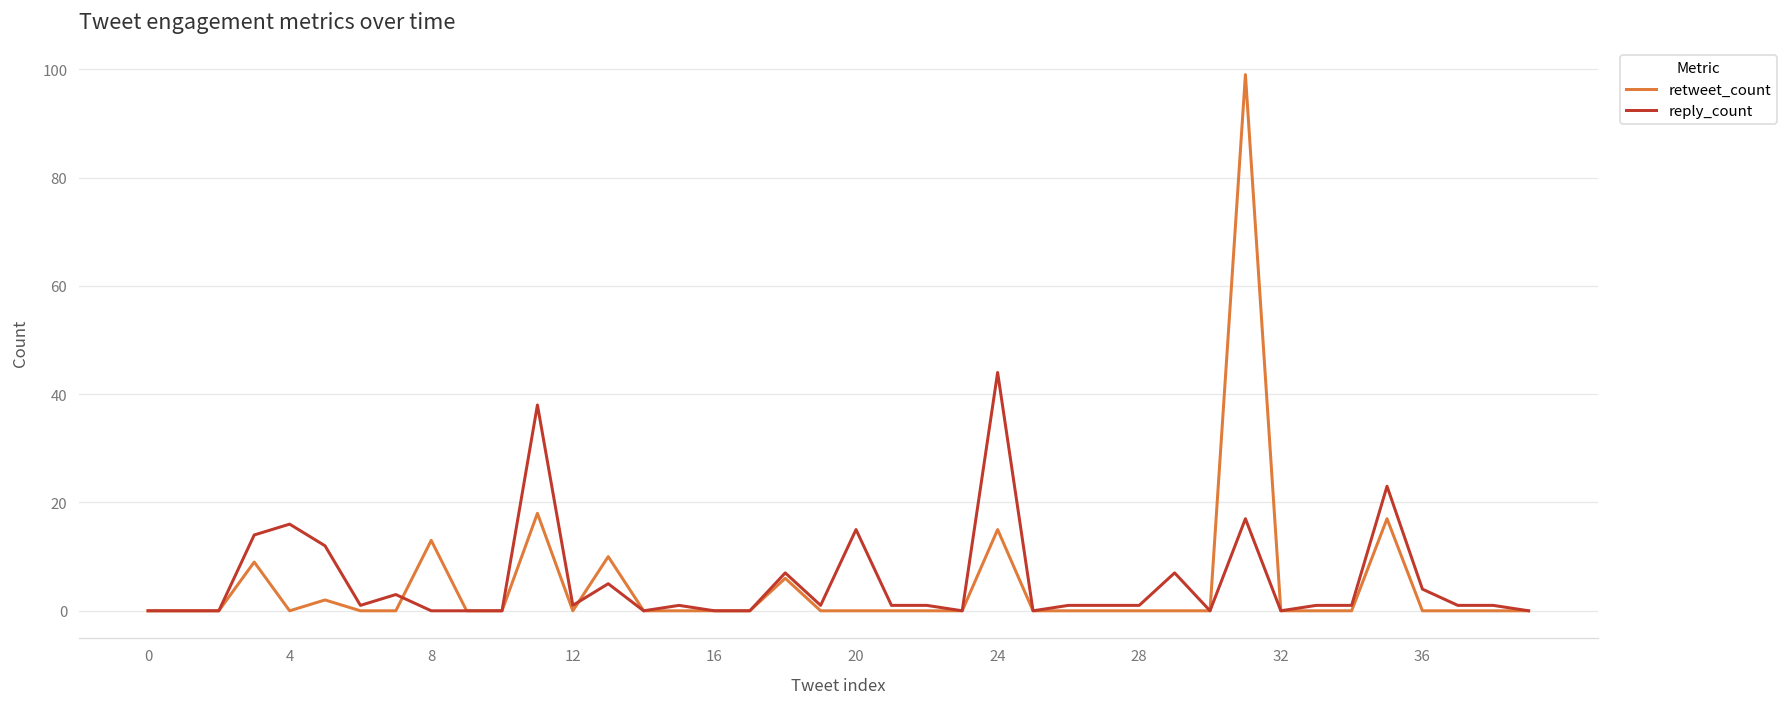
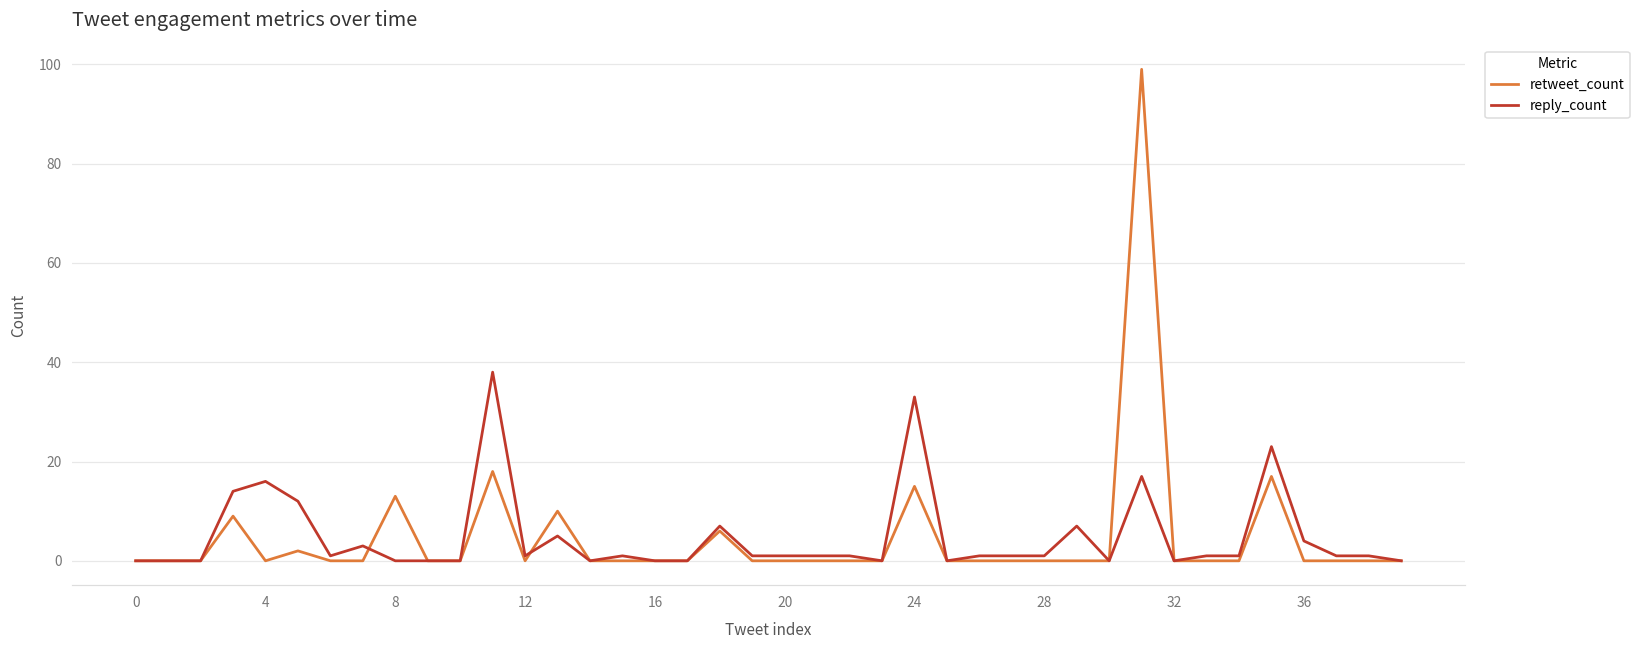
  {
    "retweet_count": {
      "4": 0,
      "8": 13,
      "12": 0,
      "20": 0,
      "24": 15,
      "28": 0,
      "36": 0
    },
    "reply_count": {
      "4": 16,
      "8": 0,
      "12": 1,
-     "20": 15,
-     "24": 44,
+     "20": 1,
+     "24": 33,
      "28": 1,
      "36": 4
    }
  }
